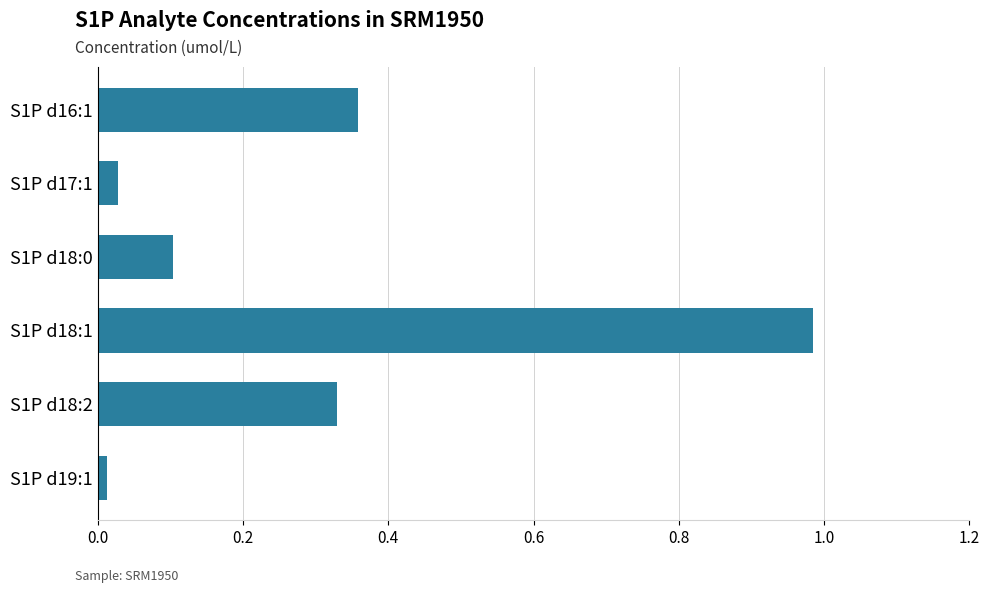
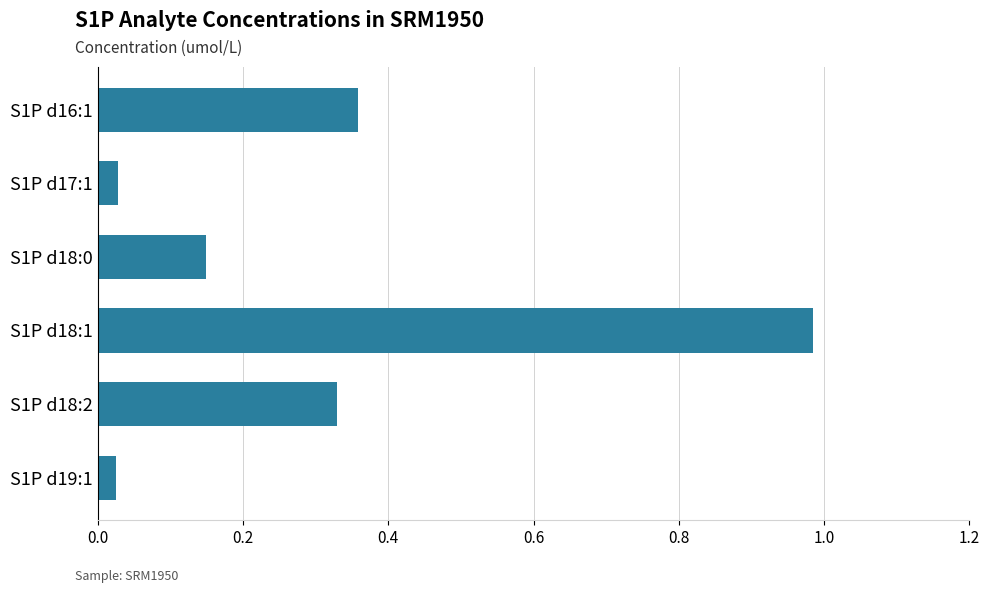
  {
    "S1P d16:1": 0.36,
    "S1P d17:1": 0.03,
-   "S1P d18:0": 0.10,
+   "S1P d18:0": 0.15,
    "S1P d18:1": 0.99,
    "S1P d18:2": 0.33,
-   "S1P d19:1": 0.01
+   "S1P d19:1": 0.03
  }
